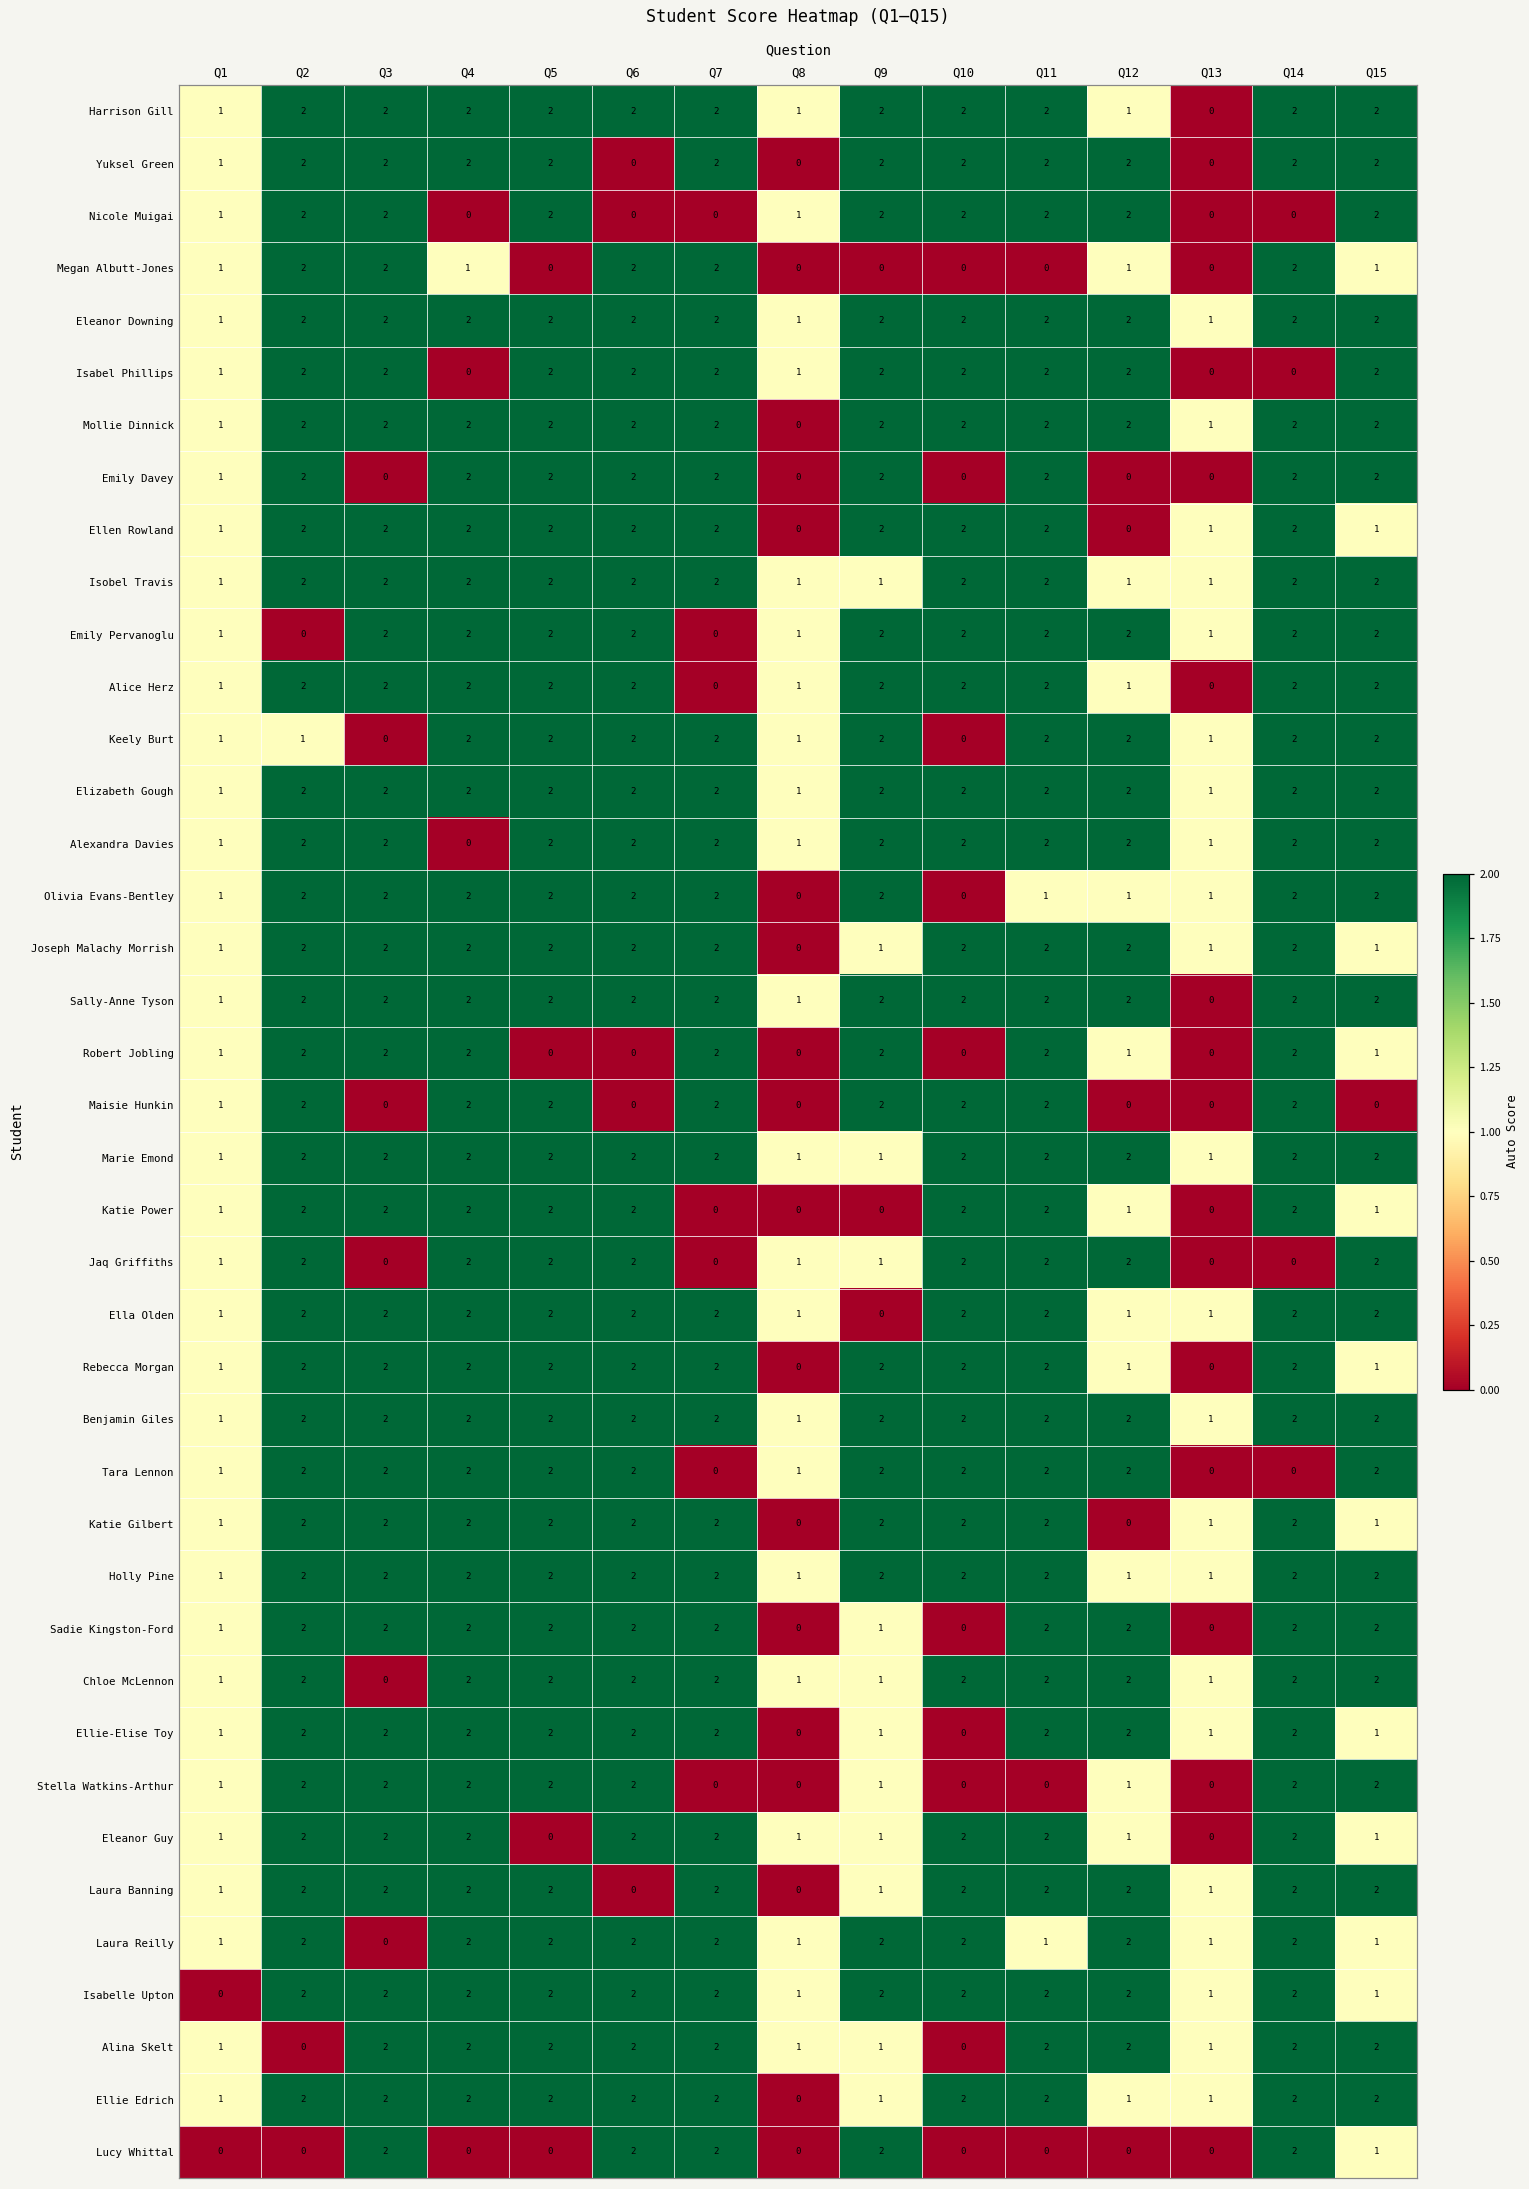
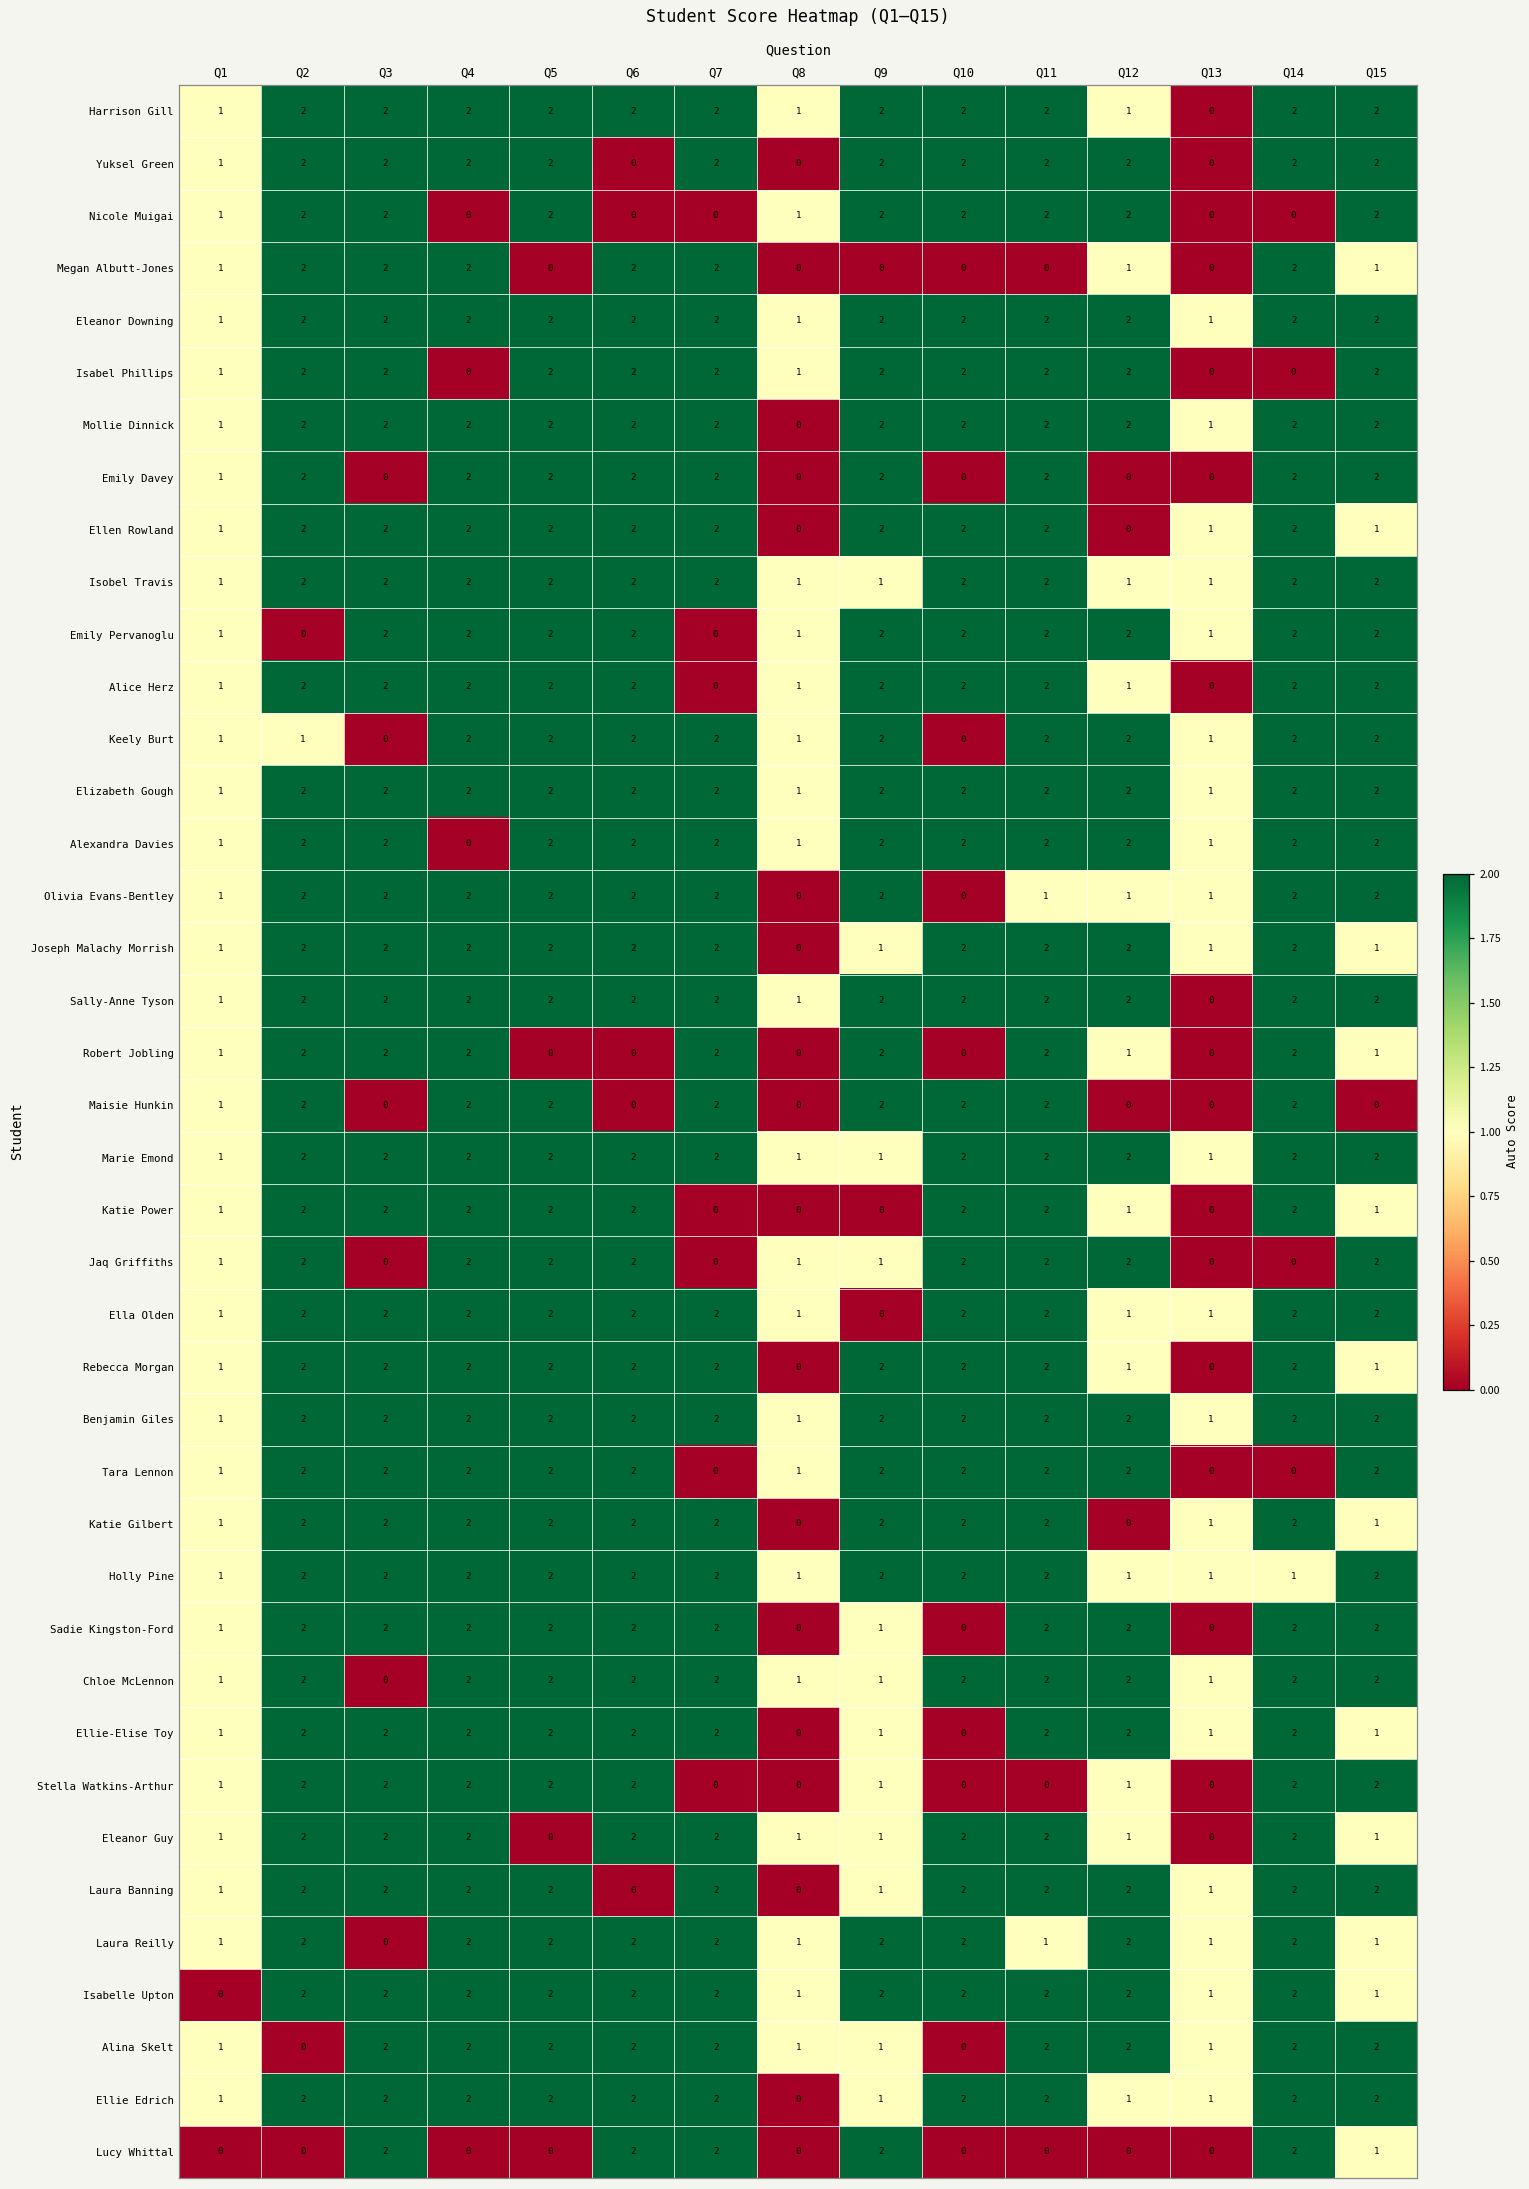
  {
    "Megan Albutt-Jones": {
      "Q1": 1,
      "Q2": 2,
      "Q3": 2,
-     "Q4": 1,
+     "Q4": 2,
      "Q5": 0,
      "Q6": 2,
      "Q7": 2,
      "Q8": 0,
      "Q9": 0,
      "Q10": 0,
      "Q11": 0,
      "Q12": 1,
      "Q13": 0,
      "Q14": 2,
      "Q15": 1
    },
    "Holly Pine": {
      "Q1": 1,
      "Q2": 2,
      "Q3": 2,
      "Q4": 2,
      "Q5": 2,
      "Q6": 2,
      "Q7": 2,
      "Q8": 1,
      "Q9": 2,
      "Q10": 2,
      "Q11": 2,
      "Q12": 1,
      "Q13": 1,
-     "Q14": 2,
+     "Q14": 1,
      "Q15": 2
    }
  }
